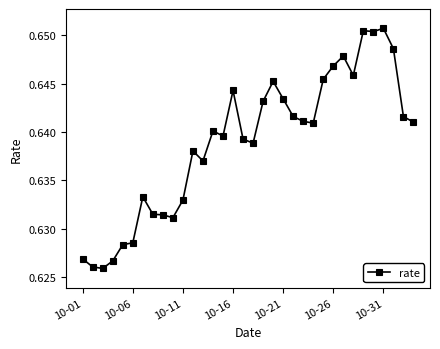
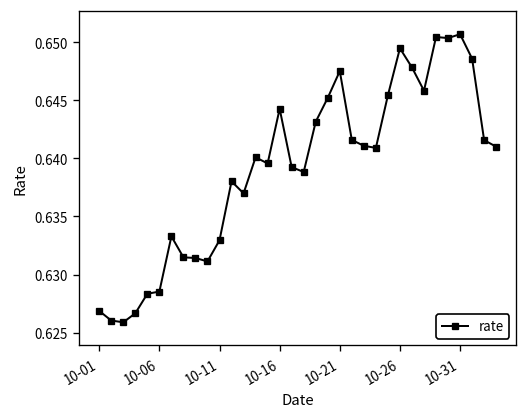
  {
    "10-01": 0.627,
    "10-06": 0.629,
    "10-11": 0.633,
    "10-16": 0.644,
-   "10-21": 0.643,
-   "10-26": 0.647,
+   "10-21": 0.648,
+   "10-26": 0.649,
    "10-31": 0.651
  }
